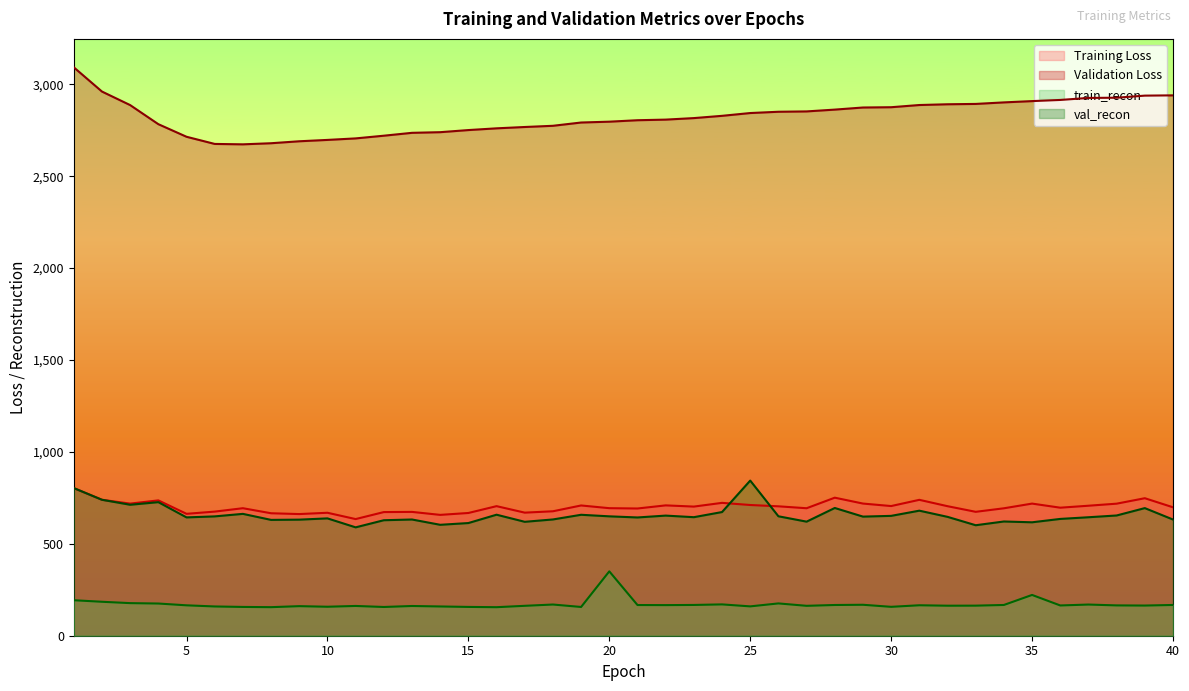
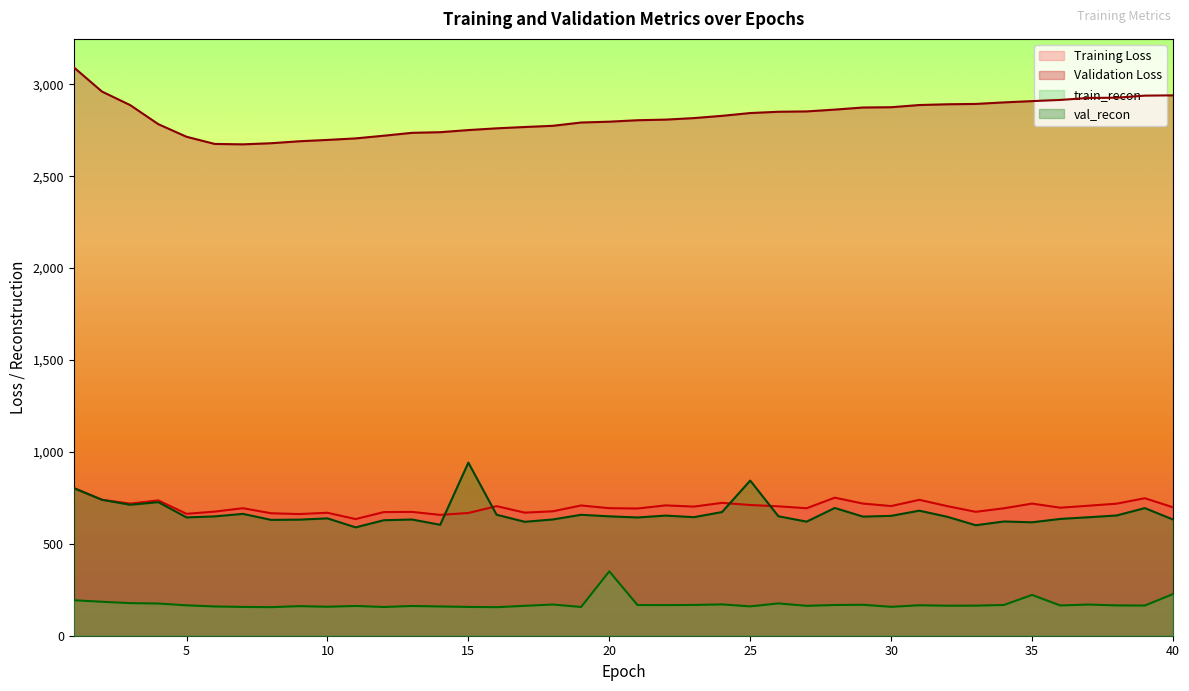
  {
    "train_recon": {
      "5": 170,
      "10": 160,
      "15": 160,
      "20": 350,
      "25": 160,
      "30": 160,
      "35": 220,
-     "40": 170
+     "40": 230
    },
    "val_recon": {
      "5": 640,
      "10": 640,
-     "15": 610,
+     "15": 940,
      "20": 650,
      "25": 840,
      "30": 650,
      "35": 620,
      "40": 630
    }
  }
